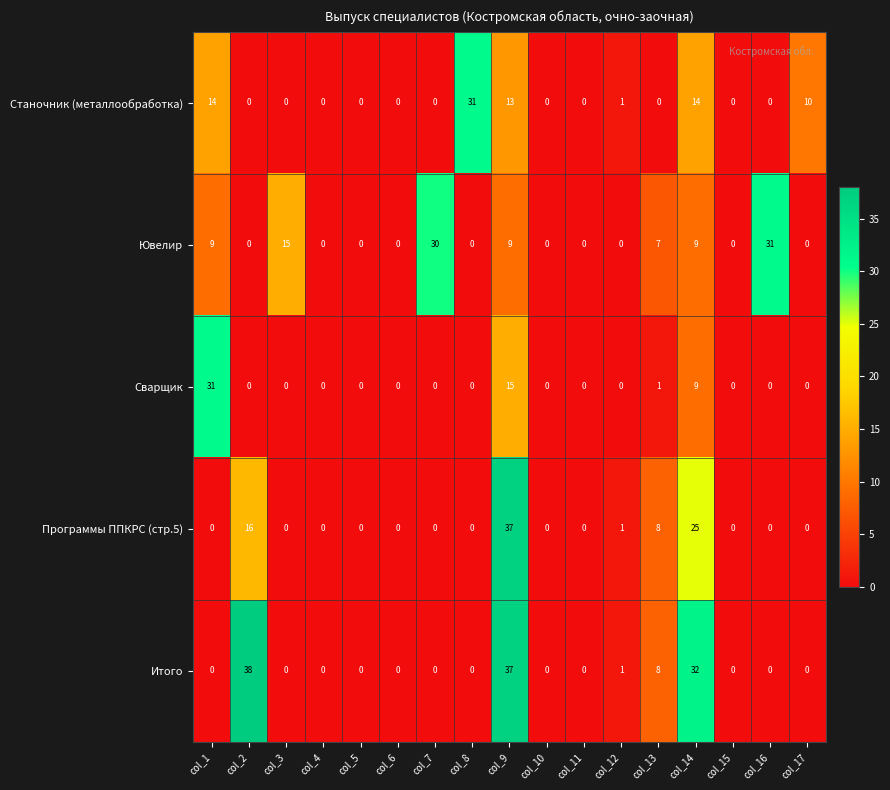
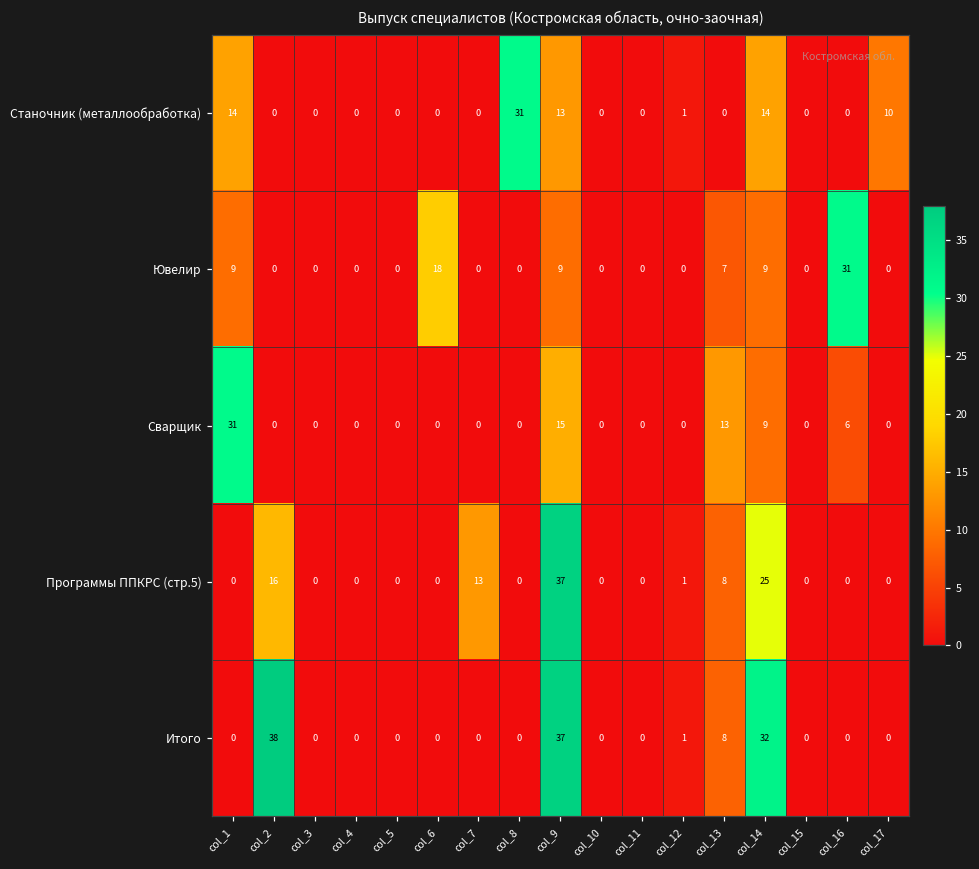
  {
    "Станочник (металлообработка)": {
      "col_1": 14,
      "col_2": 0,
      "col_3": 0,
      "col_4": 0,
      "col_5": 0,
      "col_6": 0,
      "col_7": 0,
      "col_8": 31,
      "col_9": 13,
      "col_10": 0,
      "col_11": 0,
      "col_12": 1,
      "col_13": 0,
      "col_14": 14,
      "col_15": 0,
      "col_17": 10
    },
    "Ювелир": {
      "col_1": 9,
      "col_2": 0,
-     "col_3": 15,
+     "col_3": 0,
      "col_4": 0,
      "col_5": 0,
-     "col_6": 0,
-     "col_7": 30,
+     "col_6": 18,
+     "col_7": 0,
      "col_8": 0,
      "col_9": 9,
      "col_10": 0,
      "col_11": 0,
      "col_12": 0,
      "col_13": 7,
      "col_14": 9,
      "col_15": 0,
      "col_16": 31,
      "col_17": 0
    },
    "Сварщик": {
      "col_1": 31,
      "col_2": 0,
      "col_3": 0,
      "col_4": 0,
      "col_5": 0,
      "col_6": 0,
      "col_7": 0,
      "col_8": 0,
      "col_9": 15,
      "col_10": 0,
      "col_11": 0,
      "col_12": 0,
-     "col_13": 1,
+     "col_13": 13,
      "col_14": 9,
      "col_15": 0,
-     "col_16": 0,
+     "col_16": 6,
      "col_17": 0
    },
    "Программы ППКРС (стр.5)": {
      "col_1": 0,
      "col_2": 16,
      "col_3": 0,
      "col_4": 0,
      "col_5": 0,
      "col_6": 0,
-     "col_7": 0,
+     "col_7": 13,
      "col_8": 0,
      "col_9": 37,
      "col_10": 0,
      "col_11": 0,
      "col_12": 1,
      "col_13": 8,
      "col_14": 25,
      "col_15": 0,
      "col_16": 0,
      "col_17": 0
    },
    "Итого": {
      "col_1": 0,
      "col_2": 38,
      "col_3": 0,
      "col_4": 0,
      "col_5": 0,
      "col_6": 0,
      "col_7": 0,
      "col_8": 0,
      "col_9": 37,
      "col_10": 0,
      "col_11": 0,
      "col_12": 1,
      "col_13": 8,
      "col_14": 32,
      "col_15": 0,
      "col_16": 0,
      "col_17": 0
    }
  }
